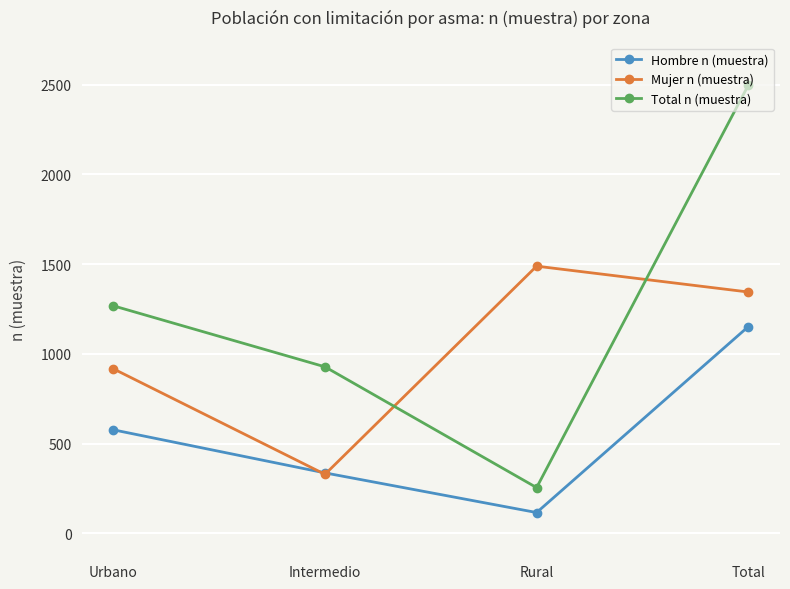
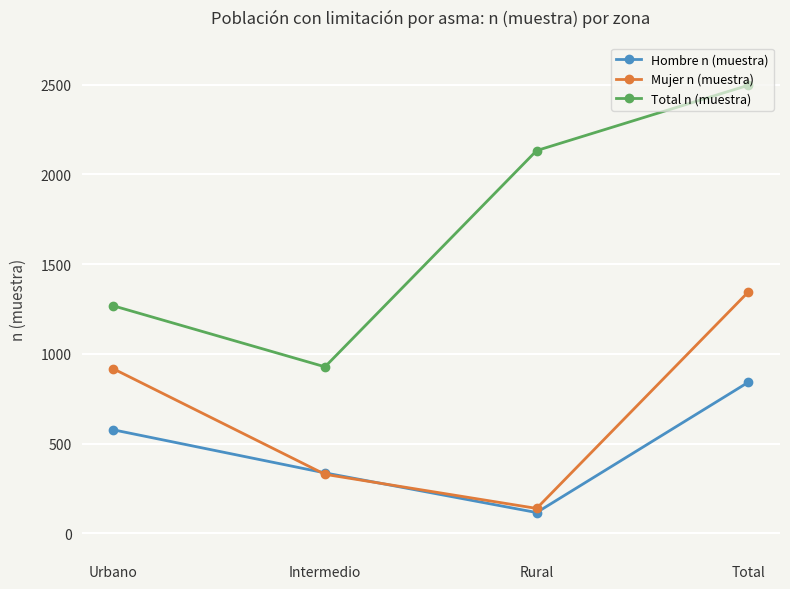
  {
    "Hombre n (muestra)": {
      "Urbano": 580,
      "Rural": 120,
-     "Total": 1150
+     "Total": 840
    },
    "Mujer n (muestra)": {
      "Urbano": 920,
-     "Rural": 1490,
+     "Rural": 140,
      "Total": 1350
    },
    "Total n (muestra)": {
      "Urbano": 1270,
      "Intermedio": 930,
-     "Rural": 260
+     "Rural": 2130
    }
  }
